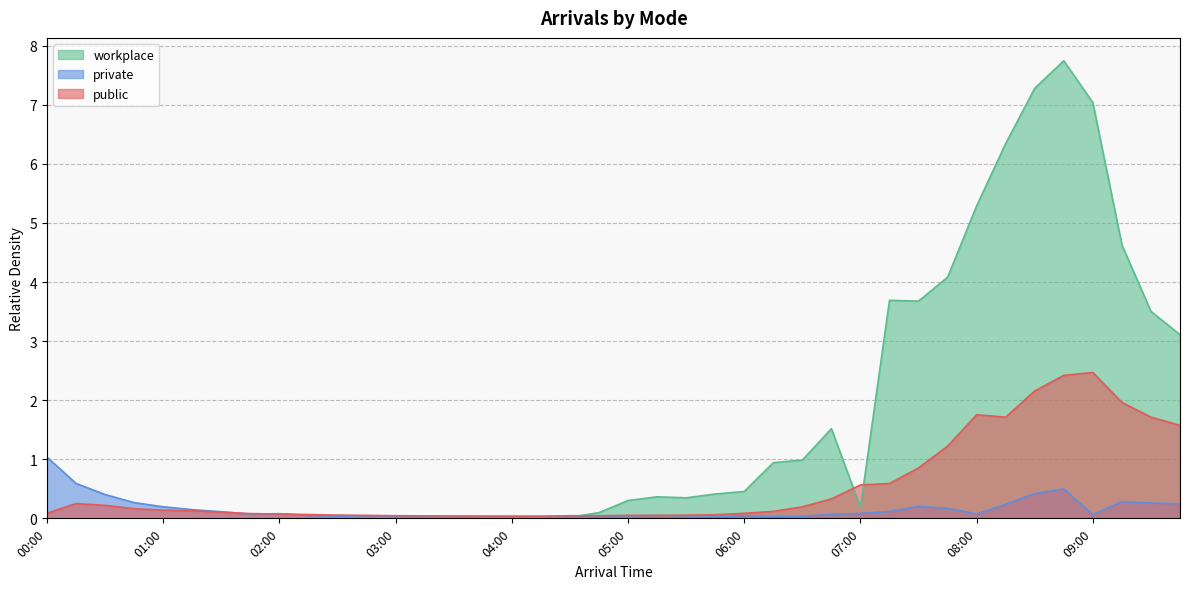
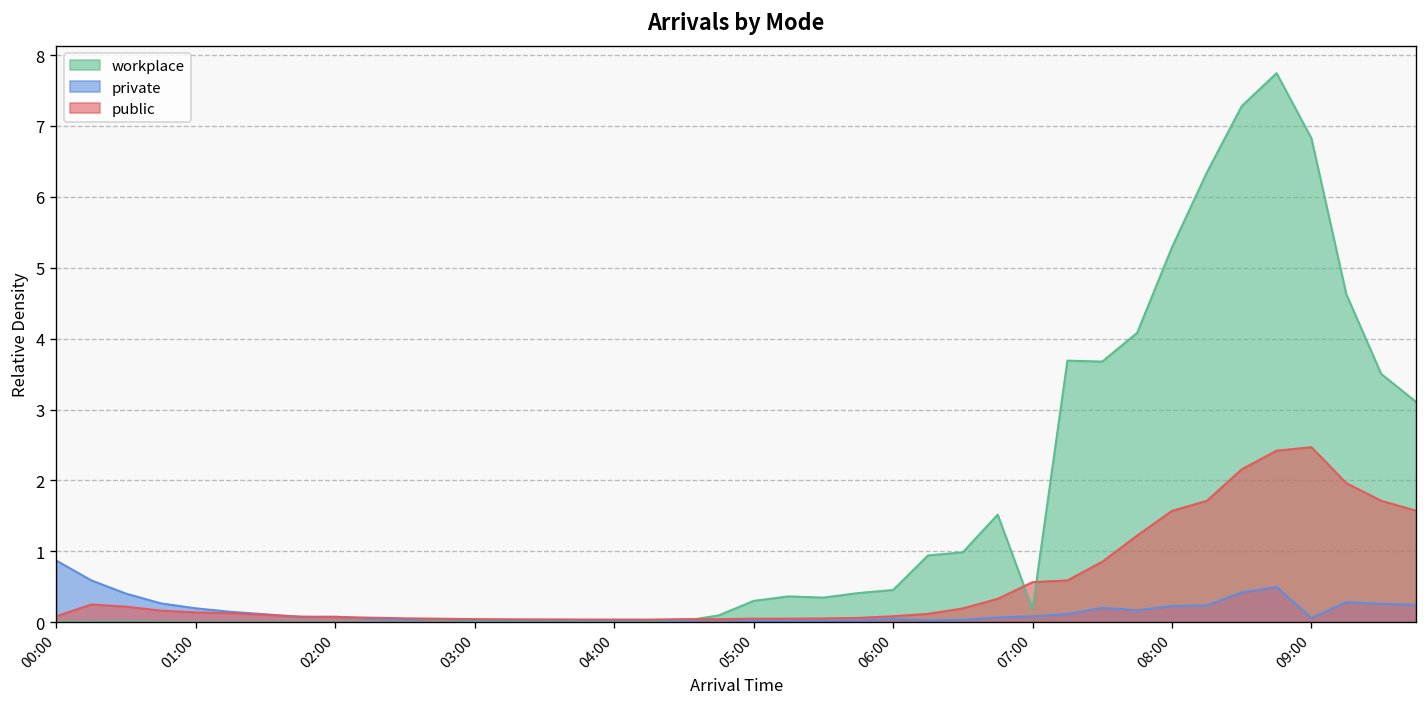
  {
    "workplace": {
      "00:00": 0.0,
      "01:00": 0.0,
      "02:00": 0.0,
      "05:00": 0.3,
      "06:00": 0.5,
      "07:00": 0.2,
      "08:00": 5.3,
-     "09:00": 7.0
+     "09:00": 6.8
    },
    "private": {
-     "00:00": 1.0,
+     "00:00": 0.9,
      "01:00": 0.2,
      "07:00": 0.1,
-     "08:00": 0.1,
+     "08:00": 0.2,
      "09:00": 0.1
    },
    "public": {
      "00:00": 0.1,
      "01:00": 0.1,
      "07:00": 0.6,
-     "08:00": 1.8,
+     "08:00": 1.6,
      "09:00": 2.5
    }
  }
